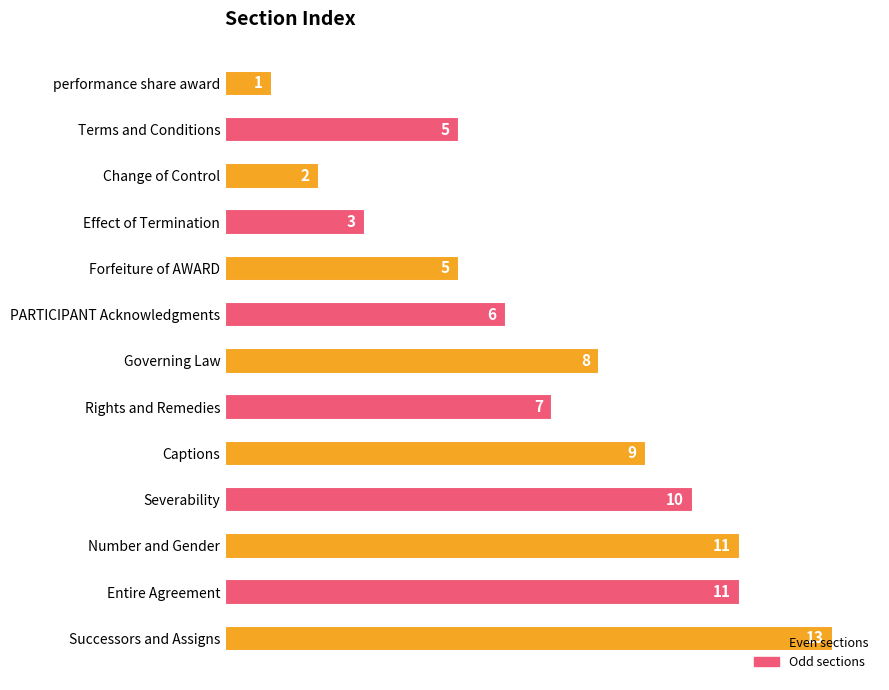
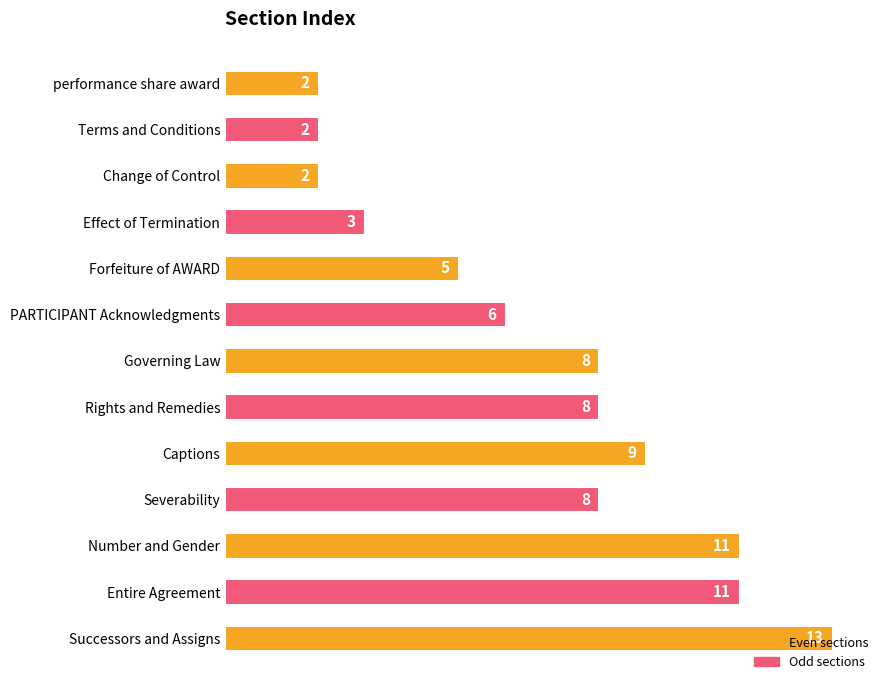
  {
-   "performance share award": 1,
-   "Terms and Conditions": 5,
+   "performance share award": 2,
+   "Terms and Conditions": 2,
    "Change of Control": 2,
    "Effect of Termination": 3,
    "Forfeiture of AWARD": 5,
    "PARTICIPANT Acknowledgments": 6,
    "Governing Law": 8,
-   "Rights and Remedies": 7,
+   "Rights and Remedies": 8,
    "Captions": 9,
-   "Severability": 10,
+   "Severability": 8,
    "Number and Gender": 11,
    "Entire Agreement": 11,
    "Successors and Assigns": 13
  }
